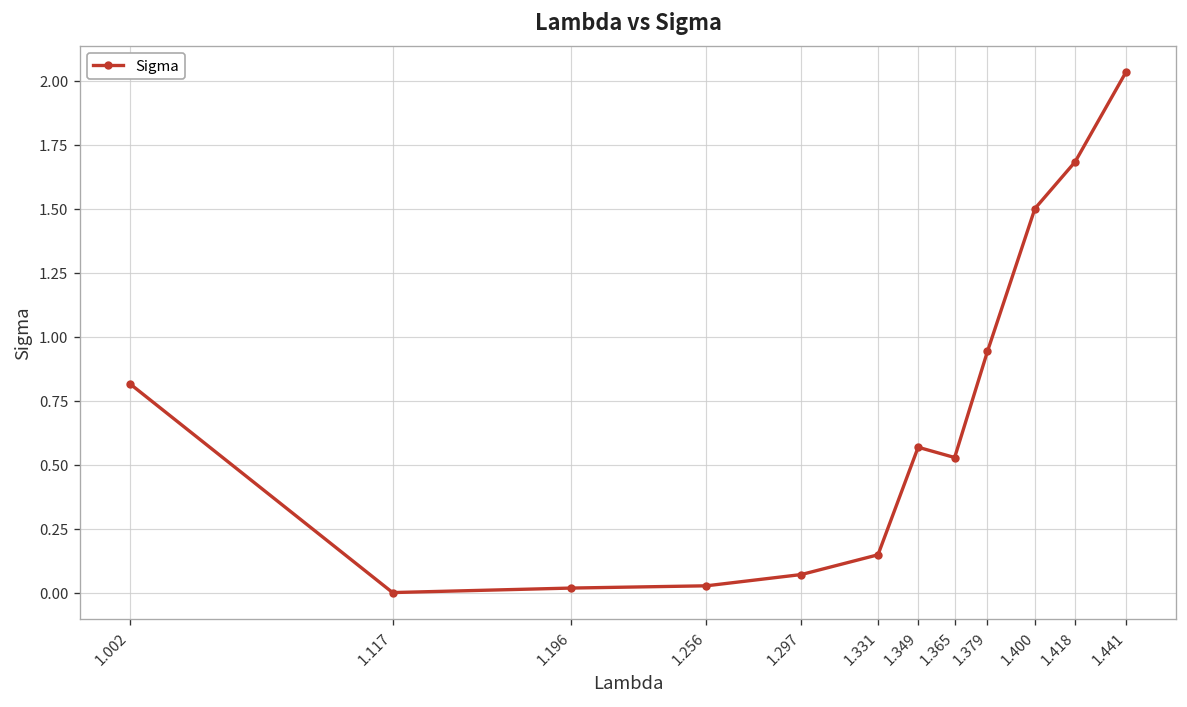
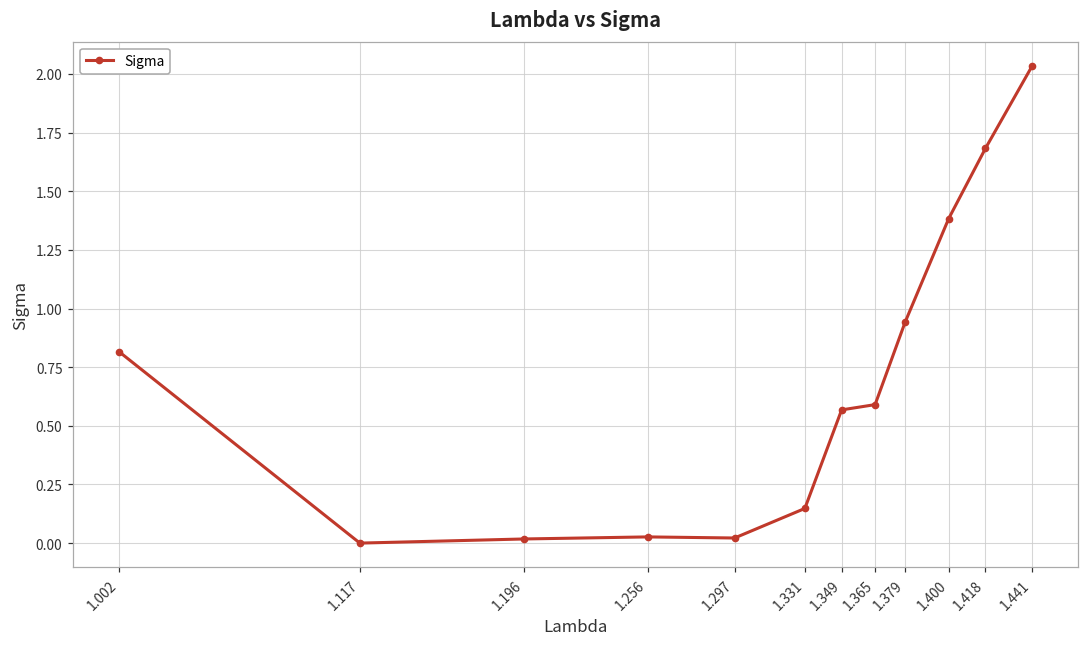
  {
    "1.002": 0.82,
    "1.117": 0.00,
    "1.196": 0.02,
    "1.256": 0.03,
-   "1.297": 0.07,
+   "1.297": 0.02,
    "1.331": 0.15,
    "1.349": 0.57,
-   "1.365": 0.53,
+   "1.365": 0.59,
    "1.379": 0.94,
-   "1.400": 1.50,
+   "1.400": 1.38,
    "1.418": 1.68,
    "1.441": 2.04
  }
